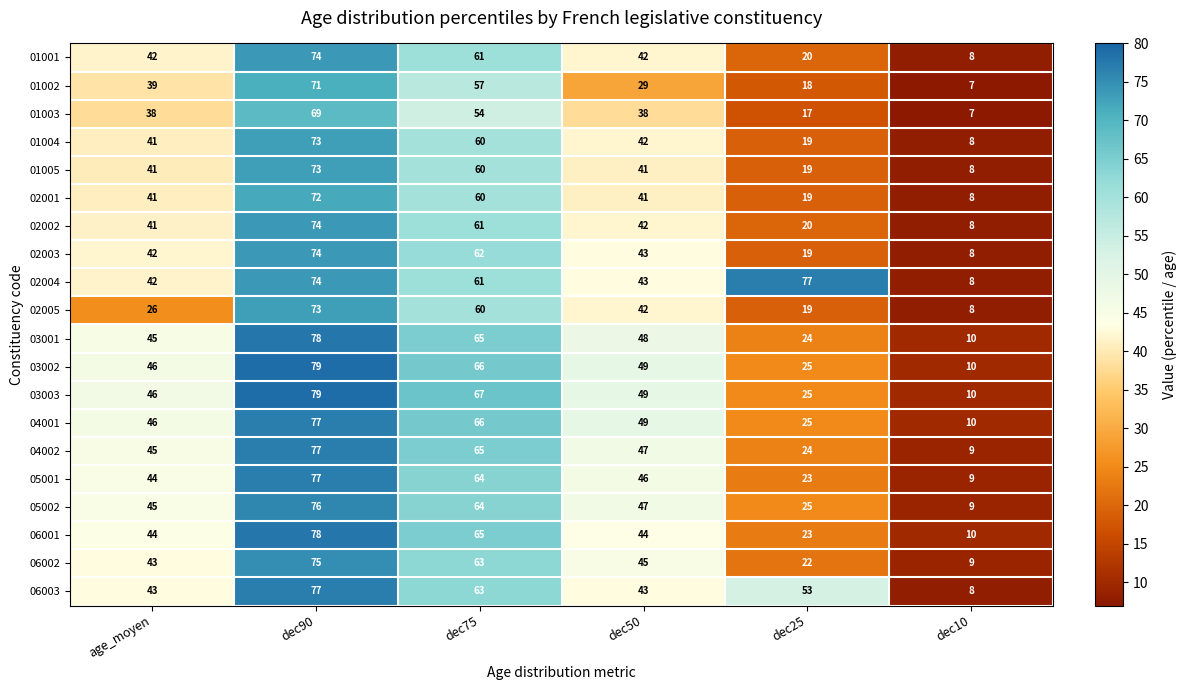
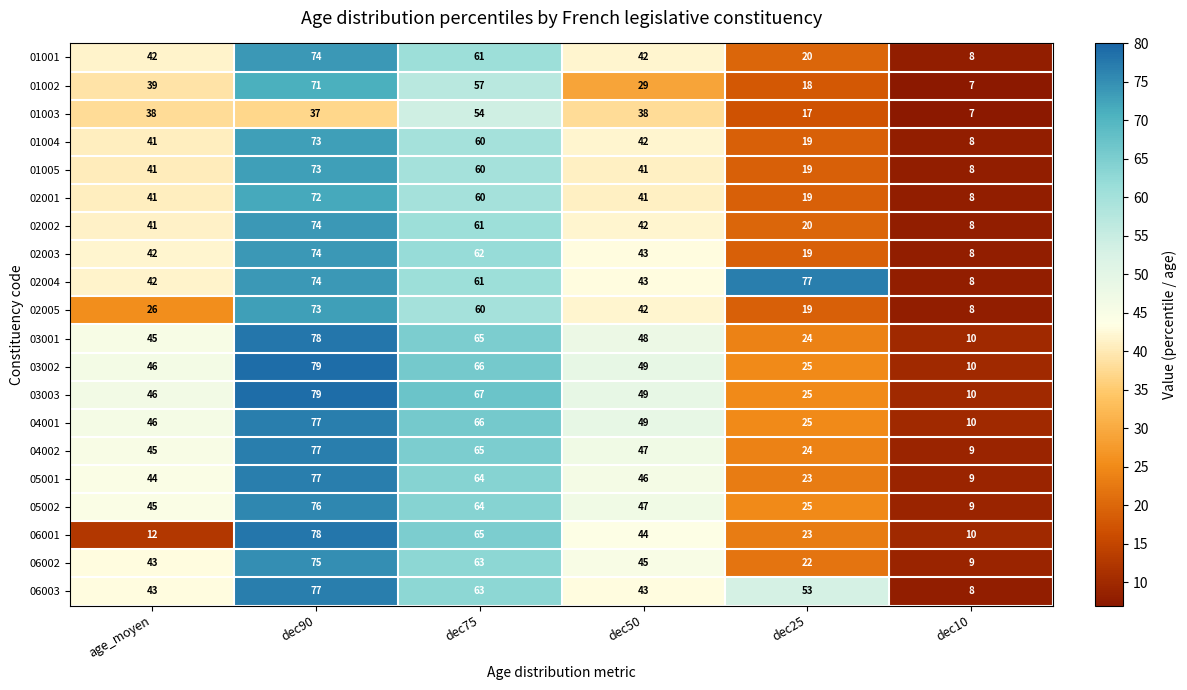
  {
    "01001": {
      "age_moyen": 42,
      "dec90": 74,
      "dec75": 61,
      "dec50": 42,
      "dec25": 20,
      "dec10": 8
    },
    "01002": {
      "age_moyen": 39,
      "dec90": 71,
      "dec75": 57,
      "dec50": 29,
      "dec25": 18,
      "dec10": 7
    },
    "01003": {
      "age_moyen": 38,
-     "dec90": 69,
+     "dec90": 37,
      "dec75": 54,
      "dec50": 38,
      "dec25": 17,
      "dec10": 7
    },
    "01004": {
      "age_moyen": 41,
      "dec90": 73,
      "dec75": 60,
      "dec50": 42,
      "dec25": 19,
      "dec10": 8
    },
    "01005": {
      "age_moyen": 41,
      "dec90": 73,
      "dec75": 60,
      "dec50": 41,
      "dec25": 19,
      "dec10": 8
    },
    "02001": {
      "age_moyen": 41,
      "dec90": 72,
      "dec75": 60,
      "dec50": 41,
      "dec25": 19,
      "dec10": 8
    },
    "02002": {
      "age_moyen": 41,
      "dec90": 74,
      "dec75": 61,
      "dec50": 42,
      "dec25": 20,
      "dec10": 8
    },
    "02003": {
      "age_moyen": 42,
      "dec90": 74,
      "dec75": 62,
      "dec50": 43,
      "dec25": 19,
      "dec10": 8
    },
    "02004": {
      "age_moyen": 42,
      "dec90": 74,
      "dec75": 61,
      "dec50": 43,
      "dec25": 77,
      "dec10": 8
    },
    "02005": {
      "age_moyen": 26,
      "dec90": 73,
      "dec75": 60,
      "dec50": 42,
      "dec25": 19,
      "dec10": 8
    },
    "03001": {
      "age_moyen": 45,
      "dec90": 78,
      "dec75": 65,
      "dec50": 48,
      "dec25": 24,
      "dec10": 10
    },
    "03002": {
      "age_moyen": 46,
      "dec90": 79,
      "dec75": 66,
      "dec50": 49,
      "dec25": 25,
      "dec10": 10
    },
    "03003": {
      "age_moyen": 46,
      "dec90": 79,
      "dec75": 67,
      "dec50": 49,
      "dec25": 25,
      "dec10": 10
    },
    "04001": {
      "age_moyen": 46,
      "dec90": 77,
      "dec75": 66,
      "dec50": 49,
      "dec25": 25,
      "dec10": 10
    },
    "04002": {
      "age_moyen": 45,
      "dec90": 77,
      "dec75": 65,
      "dec50": 47,
      "dec25": 24,
      "dec10": 9
    },
    "05001": {
      "age_moyen": 44,
      "dec90": 77,
      "dec75": 64,
      "dec50": 46,
      "dec25": 23,
      "dec10": 9
    },
    "05002": {
      "age_moyen": 45,
      "dec90": 76,
      "dec75": 64,
      "dec50": 47,
      "dec25": 25,
      "dec10": 9
    },
    "06001": {
-     "age_moyen": 44,
+     "age_moyen": 12,
      "dec90": 78,
      "dec75": 65,
      "dec50": 44,
      "dec25": 23,
      "dec10": 10
    },
    "06002": {
      "age_moyen": 43,
      "dec90": 75,
      "dec75": 63,
      "dec50": 45,
      "dec25": 22,
      "dec10": 9
    },
    "06003": {
      "age_moyen": 43,
      "dec90": 77,
      "dec75": 63,
      "dec50": 43,
      "dec25": 53,
      "dec10": 8
    }
  }
